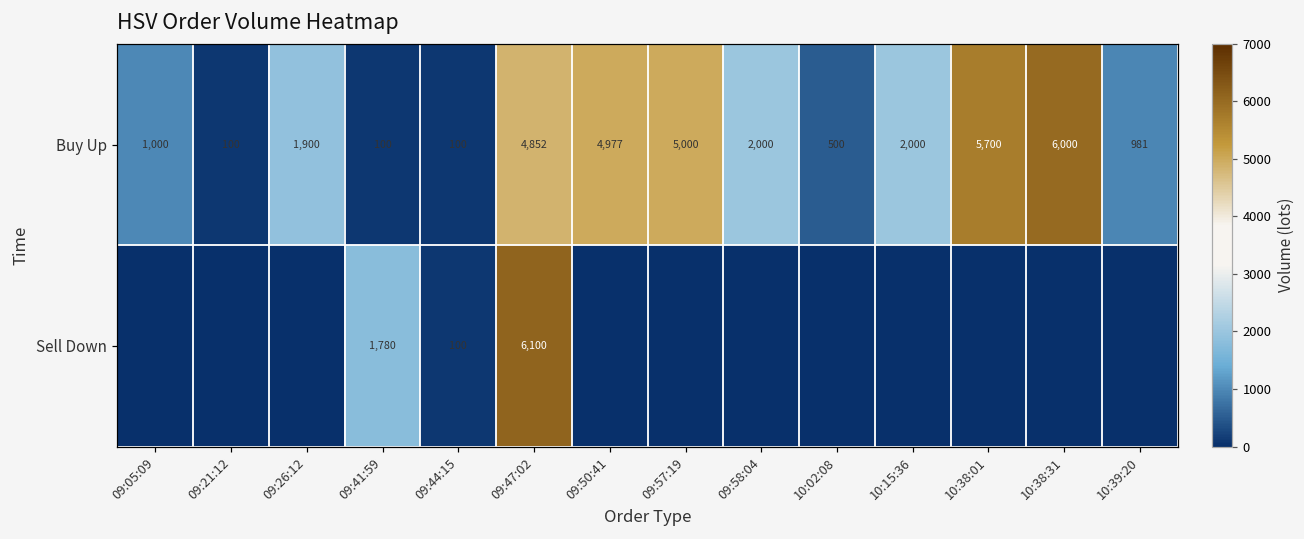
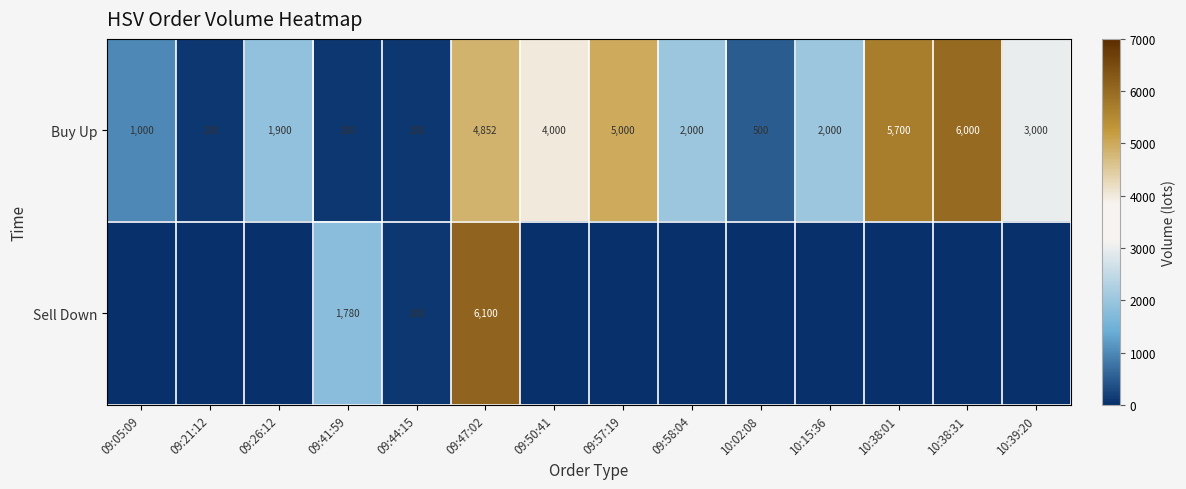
  {
    "Buy Up": {
      "09:05:09": "1,000",
      "09:21:12": "100",
      "09:26:12": "1,900",
      "09:41:59": "100",
      "09:44:15": "100",
      "09:47:02": "4,852",
-     "09:50:41": "4,977",
+     "09:50:41": "4,000",
      "09:57:19": "5,000",
      "09:58:04": "2,000",
      "10:02:08": "500",
      "10:15:36": "2,000",
      "10:38:01": "5,700",
      "10:38:31": "6,000",
-     "10:39:20": "981"
+     "10:39:20": "3,000"
    },
    "Sell Down": {
      "09:41:59": "1,780",
      "09:44:15": "100",
      "09:47:02": "6,100"
    }
  }
